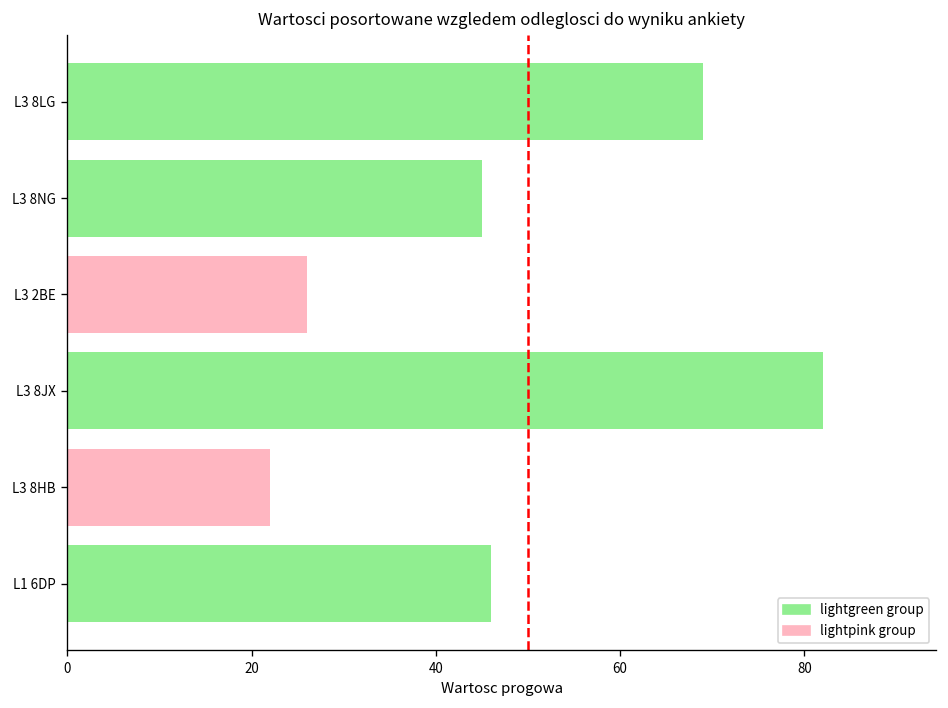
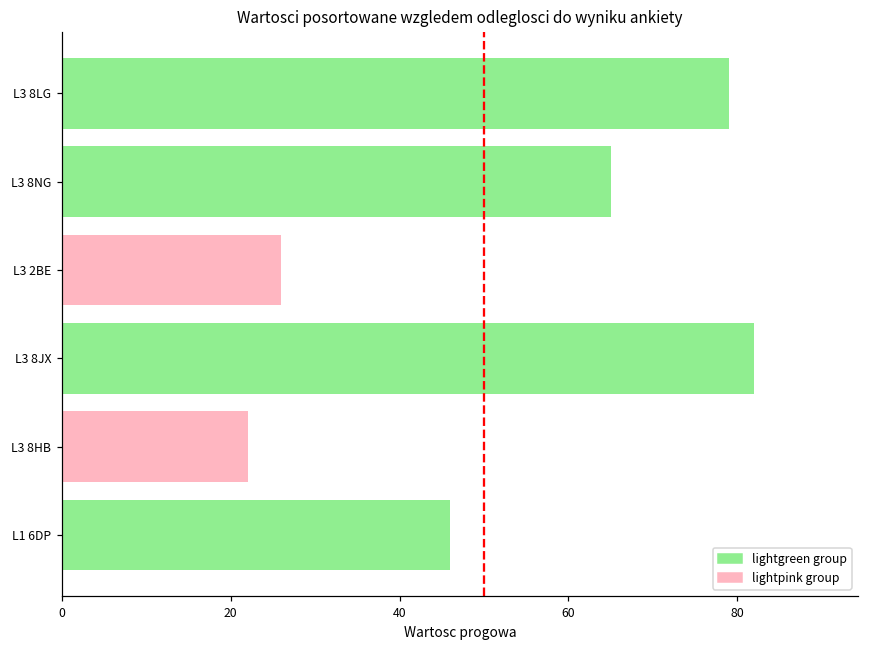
  {
-   "L3 8LG": 69,
-   "L3 8NG": 45,
+   "L3 8LG": 79,
+   "L3 8NG": 65,
    "L3 2BE": 26,
    "L3 8JX": 82,
    "L3 8HB": 22,
    "L1 6DP": 46
  }
